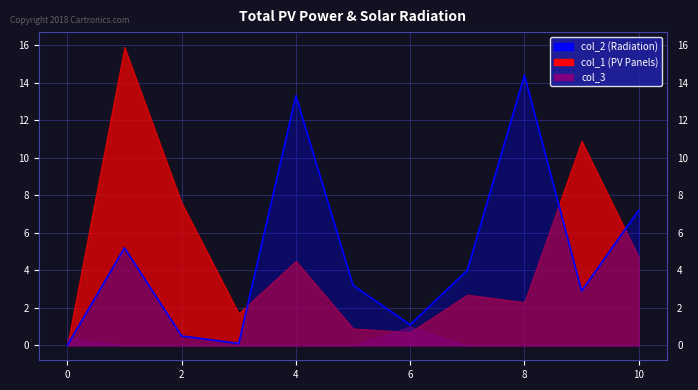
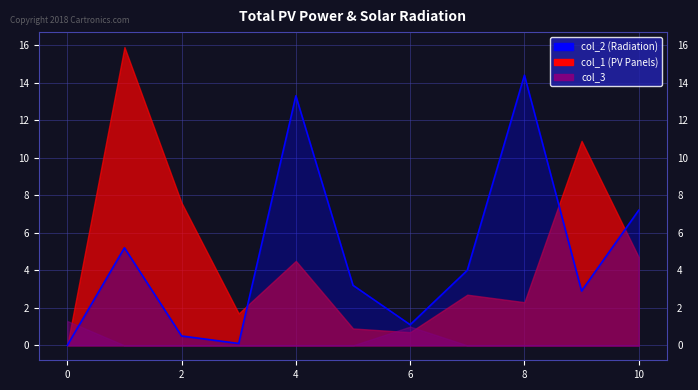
  {
    "col_3": {
-     "0": 0.4,
+     "0": 1.3,
      "2": 0.0,
      "4": 0.0,
      "8": 0.0,
      "10": 0.0
    }
  }
